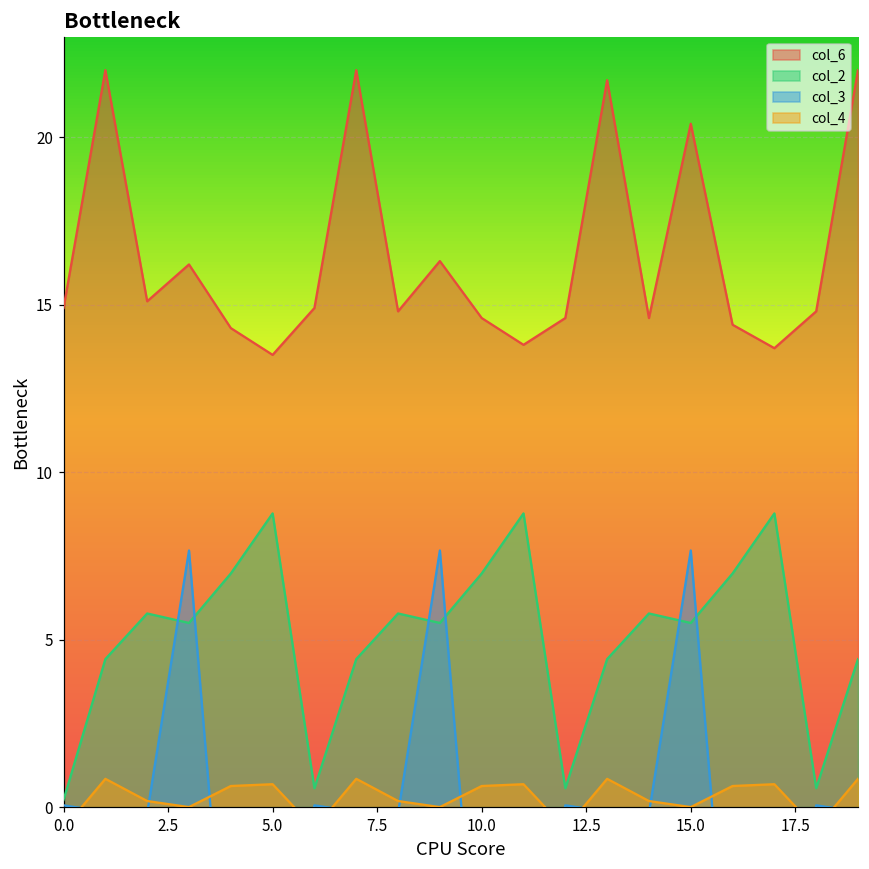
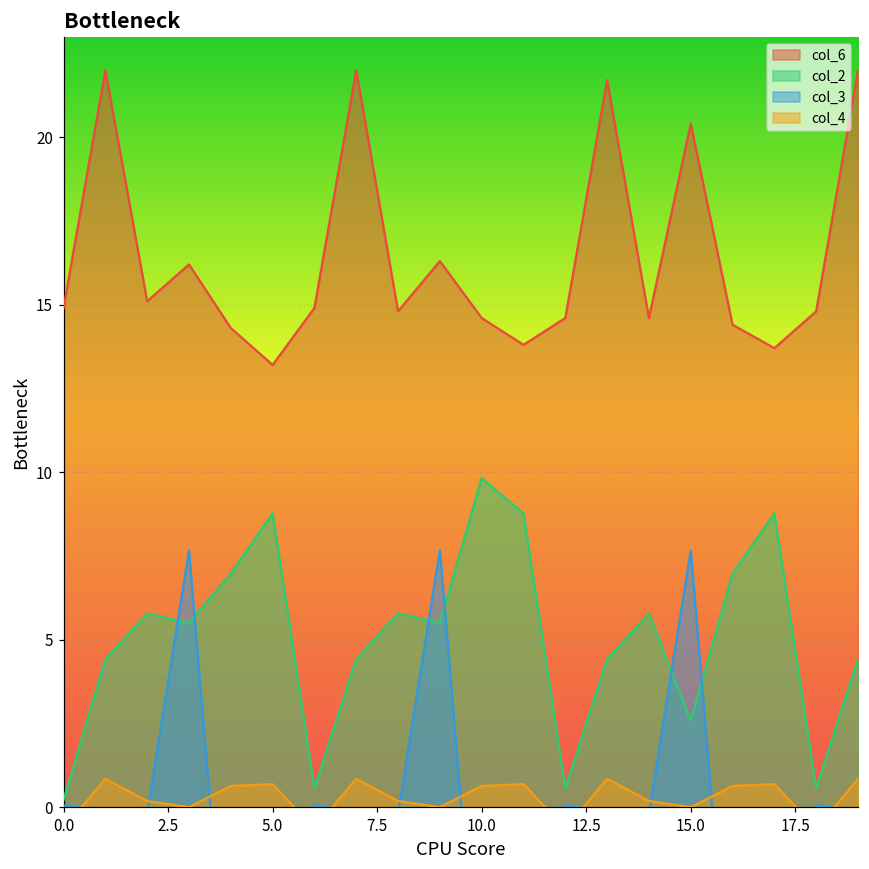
  {
    "col_6": {
      "0.0": 14.9,
-     "5.0": 13.5,
+     "5.0": 13.2,
      "10.0": 14.6,
      "15.0": 20.4
    },
    "col_2": {
      "0.0": 0.2,
      "5.0": 8.8,
-     "10.0": 7.0,
-     "15.0": 5.5
+     "10.0": 9.8,
+     "15.0": 2.6
    }
  }
